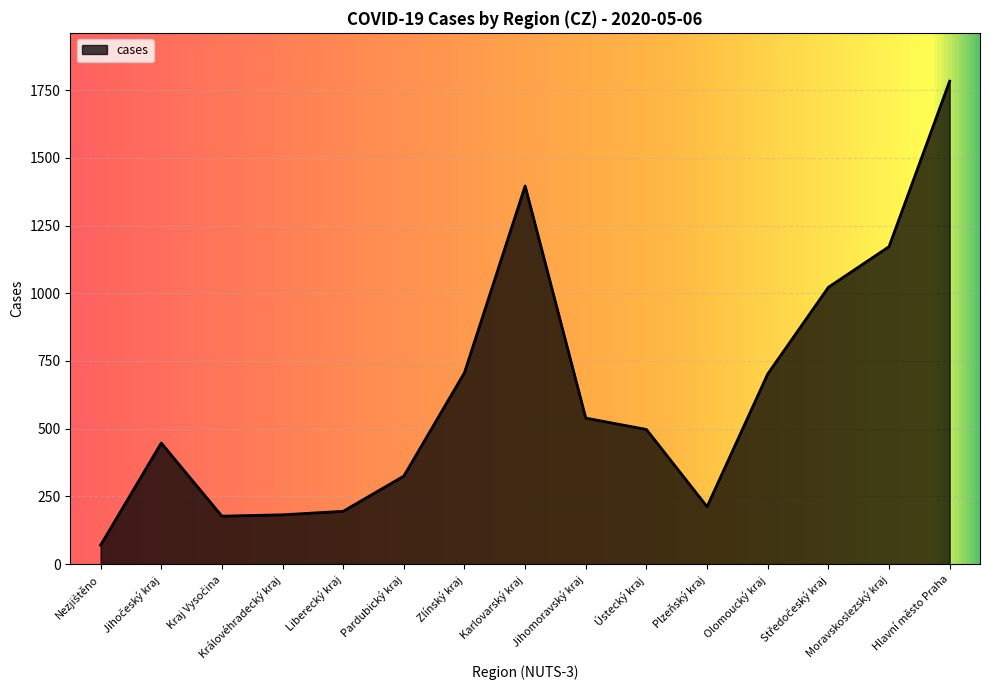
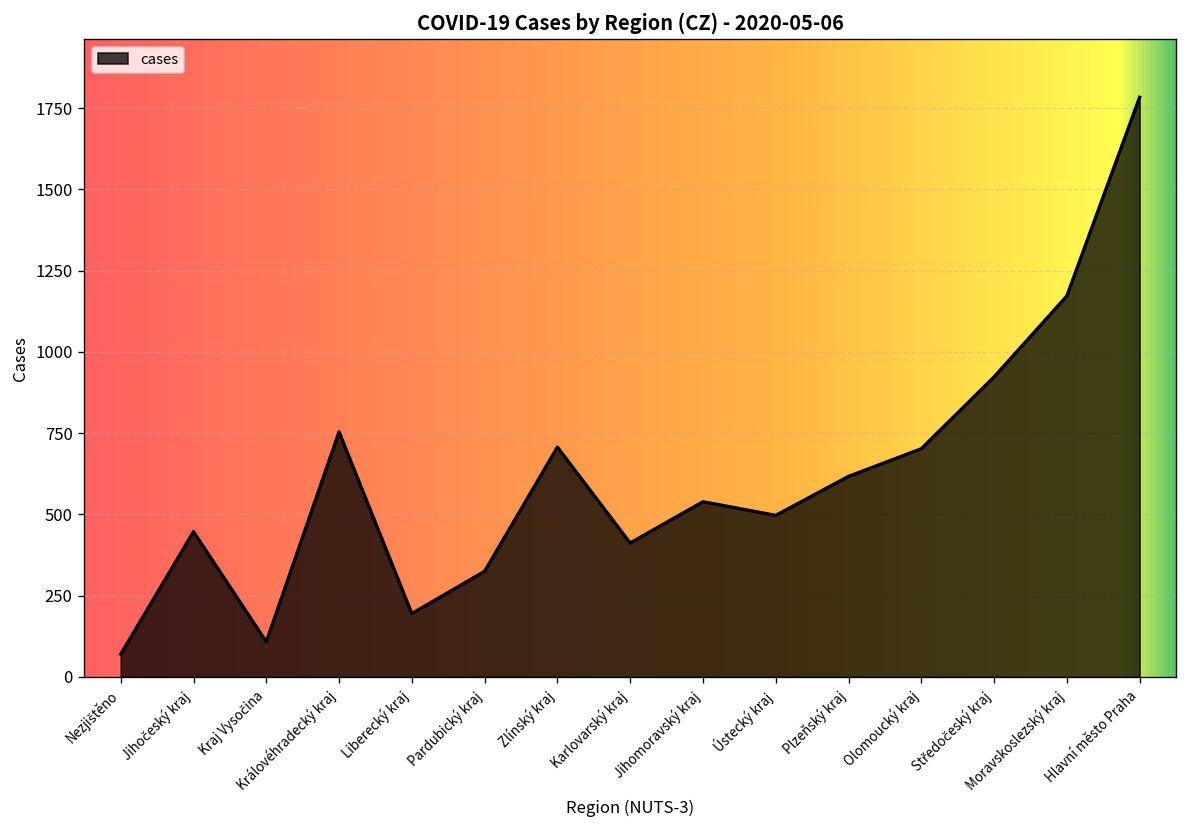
  {
    "Nezjištěno": 70,
    "Jihočeský kraj": 450,
-   "Kraj Vysočina": 180,
-   "Královéhradecký kraj": 180,
+   "Kraj Vysočina": 110,
+   "Královéhradecký kraj": 750,
    "Liberecký kraj": 200,
    "Pardubický kraj": 330,
    "Zlínský kraj": 710,
-   "Karlovarský kraj": 1400,
+   "Karlovarský kraj": 410,
    "Jihomoravský kraj": 540,
    "Ústecký kraj": 500,
-   "Plzeňský kraj": 210,
+   "Plzeňský kraj": 620,
    "Olomoucký kraj": 700,
-   "Středočeský kraj": 1020,
+   "Středočeský kraj": 920,
    "Moravskoslezský kraj": 1170,
    "Hlavní město Praha": 1780
  }
